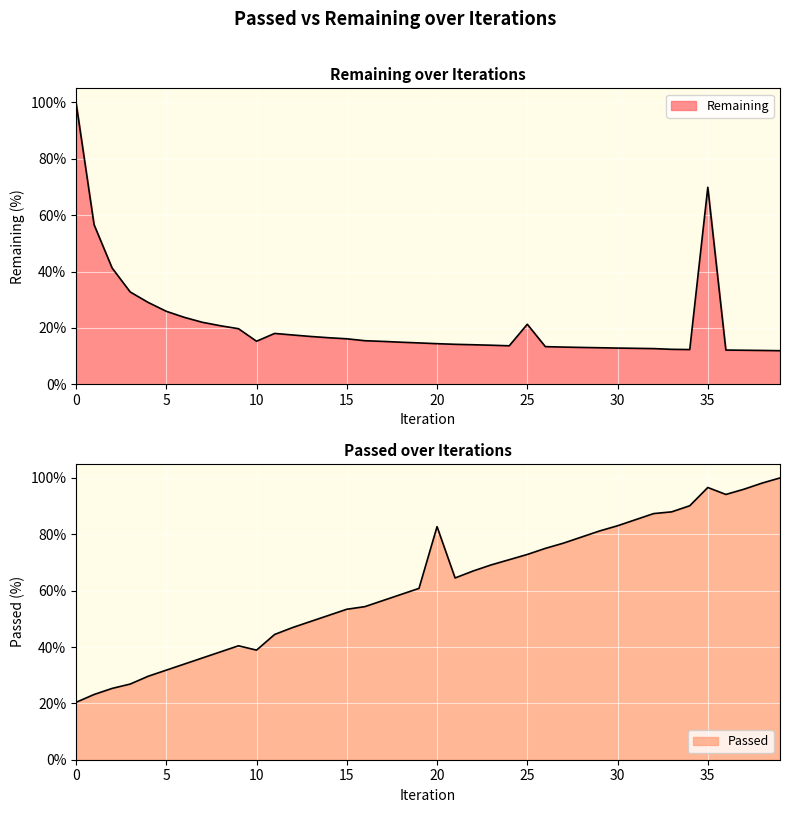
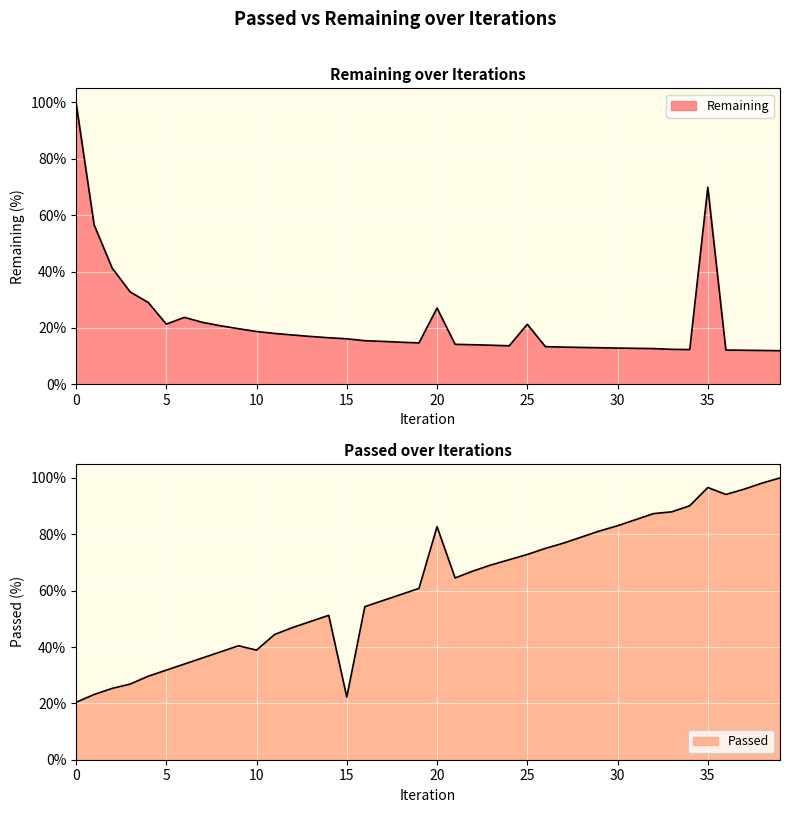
  {
    "Remaining over Iterations": {
      "0": "100%",
-     "5": "26%",
-     "10": "15%",
+     "5": "21%",
+     "10": "19%",
      "15": "16%",
-     "20": "14%",
+     "20": "27%",
      "25": "21%",
      "30": "13%",
      "35": "70%"
    },
    "Passed over Iterations": {
      "0": "20%",
      "5": "32%",
      "10": "39%",
-     "15": "53%",
+     "15": "22%",
      "20": "83%",
      "25": "73%",
      "30": "83%",
      "35": "97%"
    }
  }
